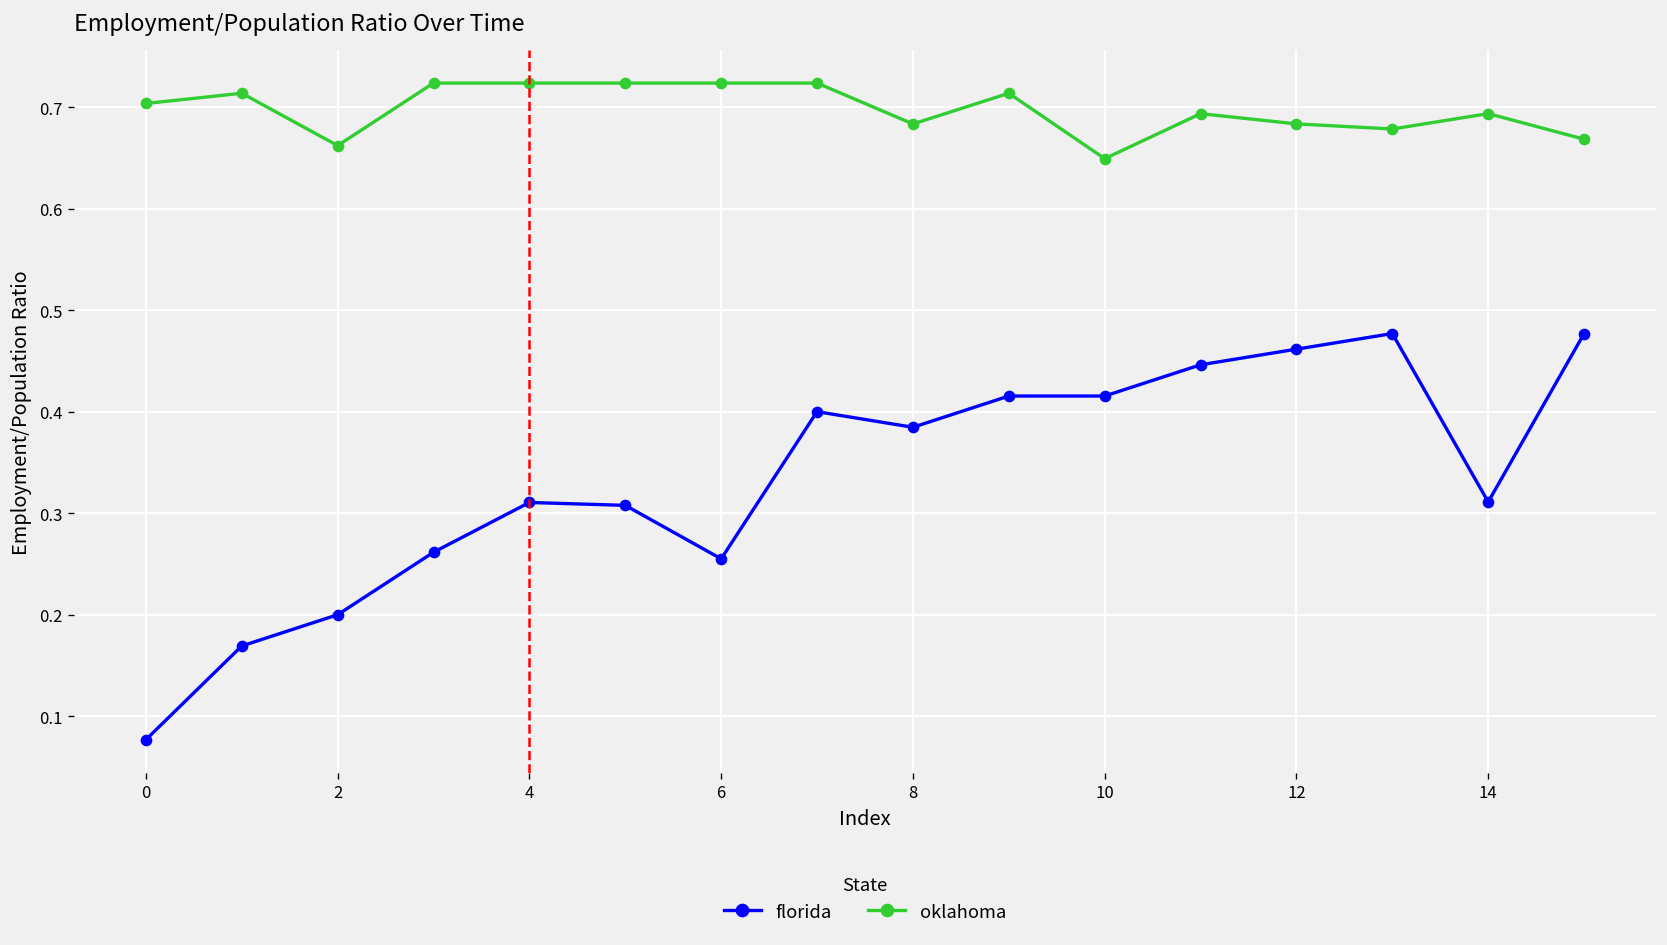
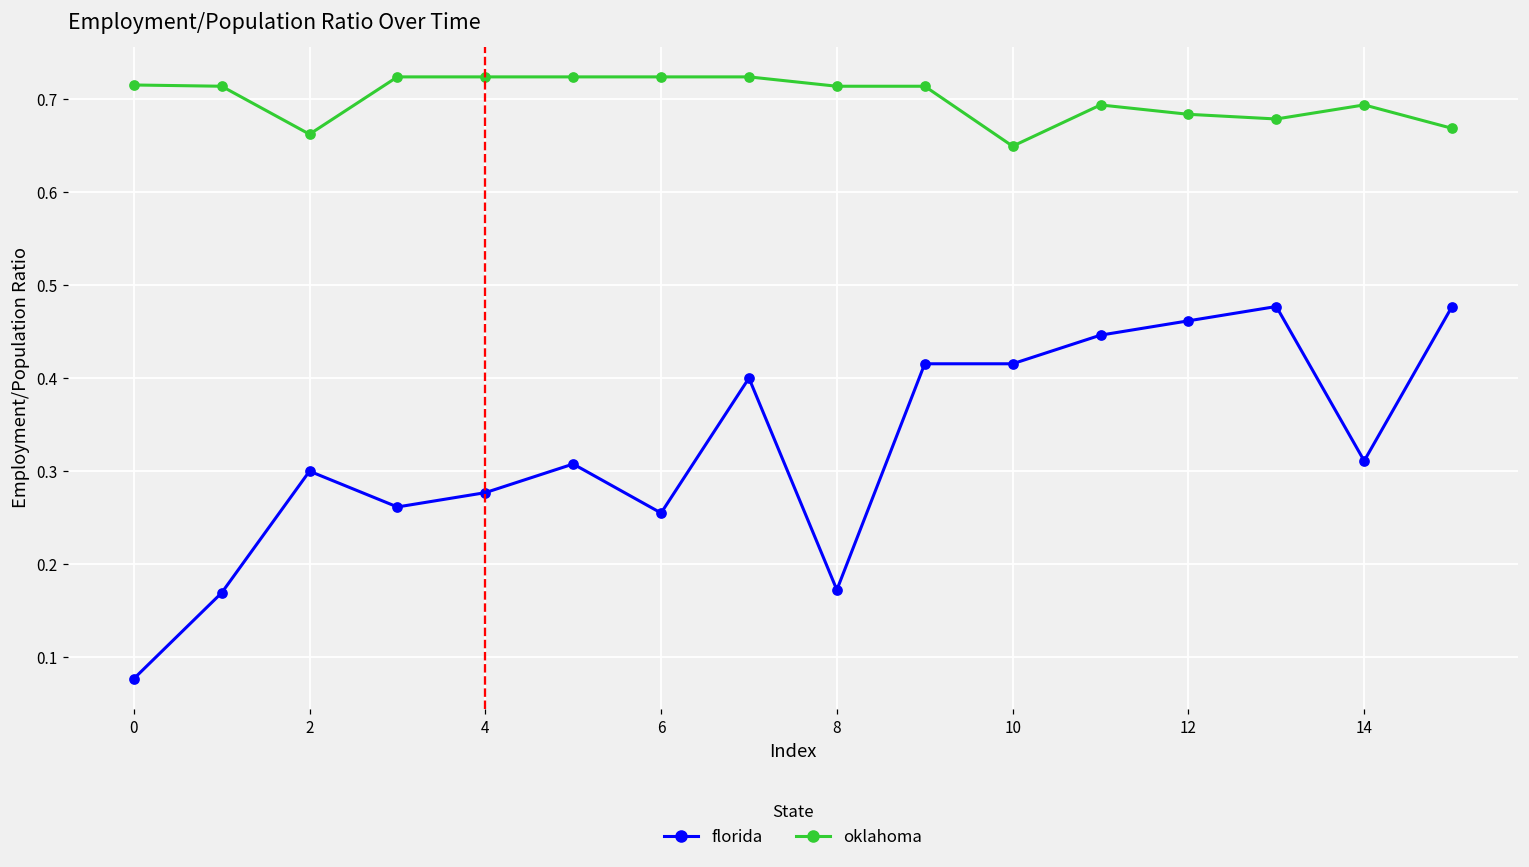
  {
    "florida": {
      "0": 0.08,
-     "2": 0.2,
-     "4": 0.31,
+     "2": 0.3,
+     "4": 0.28,
      "6": 0.26,
-     "8": 0.38,
+     "8": 0.17,
      "10": 0.42,
      "12": 0.46,
      "14": 0.31
    },
    "oklahoma": {
-     "0": 0.70,
+     "0": 0.71,
      "2": 0.66,
      "4": 0.72,
      "6": 0.72,
-     "8": 0.68,
+     "8": 0.71,
      "10": 0.65,
      "12": 0.68,
      "14": 0.69
    }
  }
